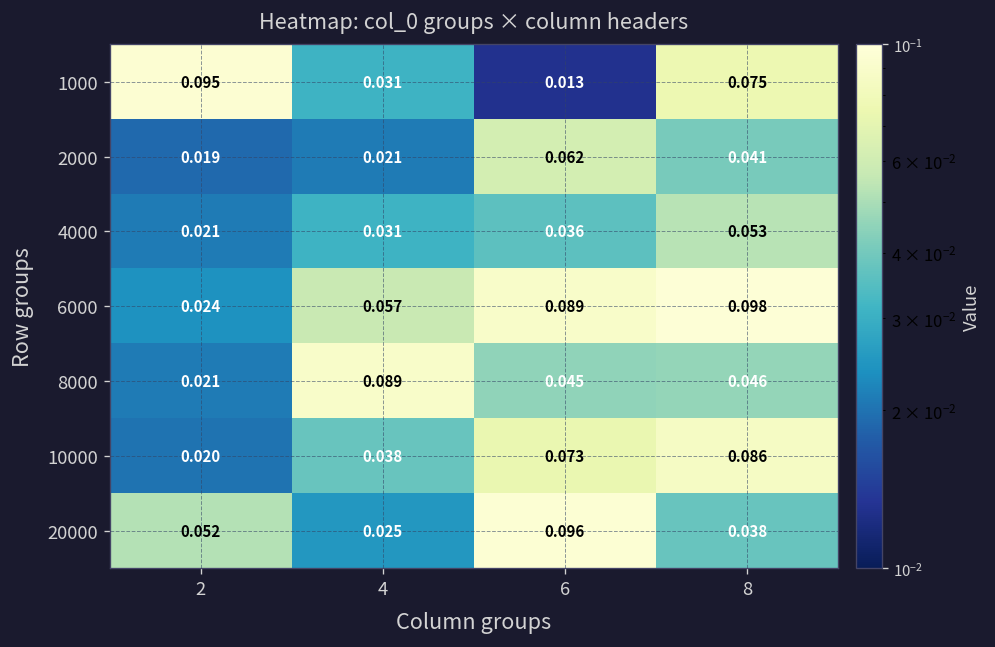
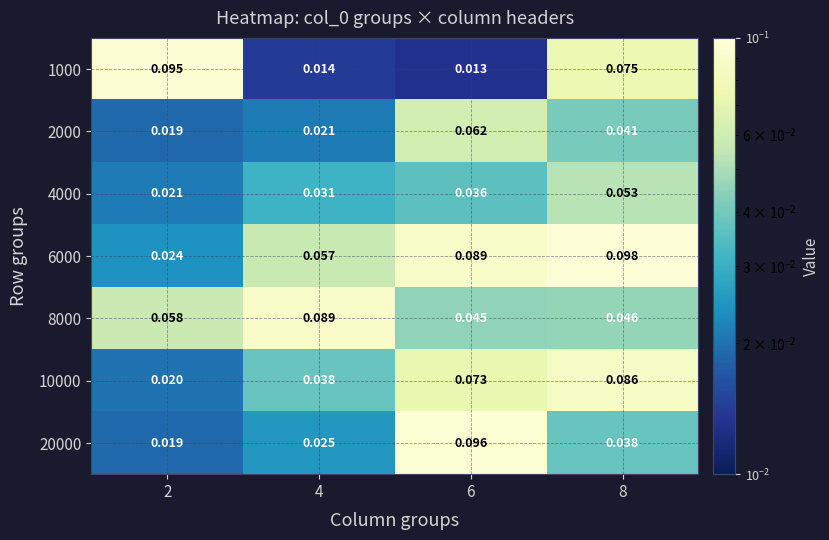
  {
    "1000": {
      "2": 0.095,
-     "4": 0.031,
+     "4": 0.014,
      "6": 0.013,
      "8": 0.075
    },
    "2000": {
      "2": 0.019,
      "4": 0.021,
      "6": 0.062,
      "8": 0.041
    },
    "4000": {
      "2": 0.021,
      "4": 0.031,
      "6": 0.036,
      "8": 0.053
    },
    "6000": {
      "2": 0.024,
      "4": 0.057,
      "6": 0.089,
      "8": 0.098
    },
    "8000": {
-     "2": 0.021,
+     "2": 0.058,
      "4": 0.089,
      "6": 0.045,
      "8": 0.046
    },
    "10000": {
      "2": 0.020,
      "4": 0.038,
      "6": 0.073,
      "8": 0.086
    },
    "20000": {
-     "2": 0.052,
+     "2": 0.019,
      "4": 0.025,
      "6": 0.096,
      "8": 0.038
    }
  }
